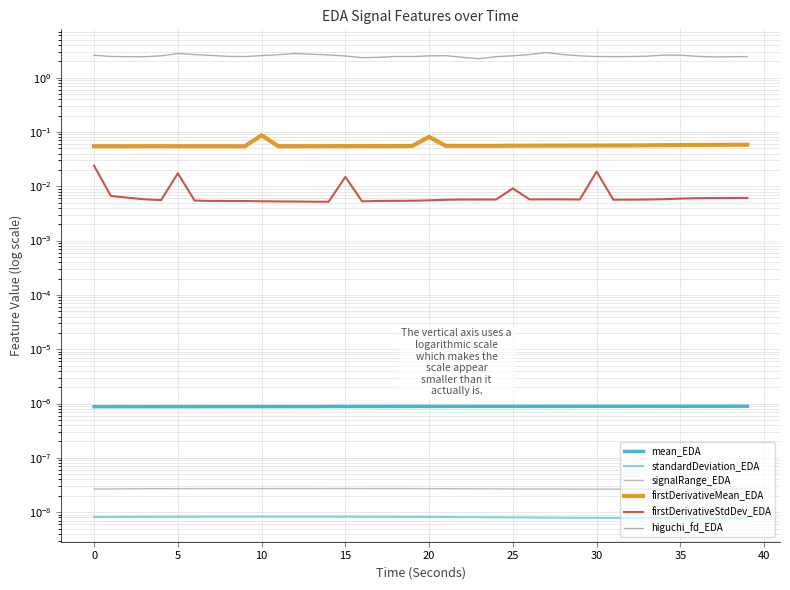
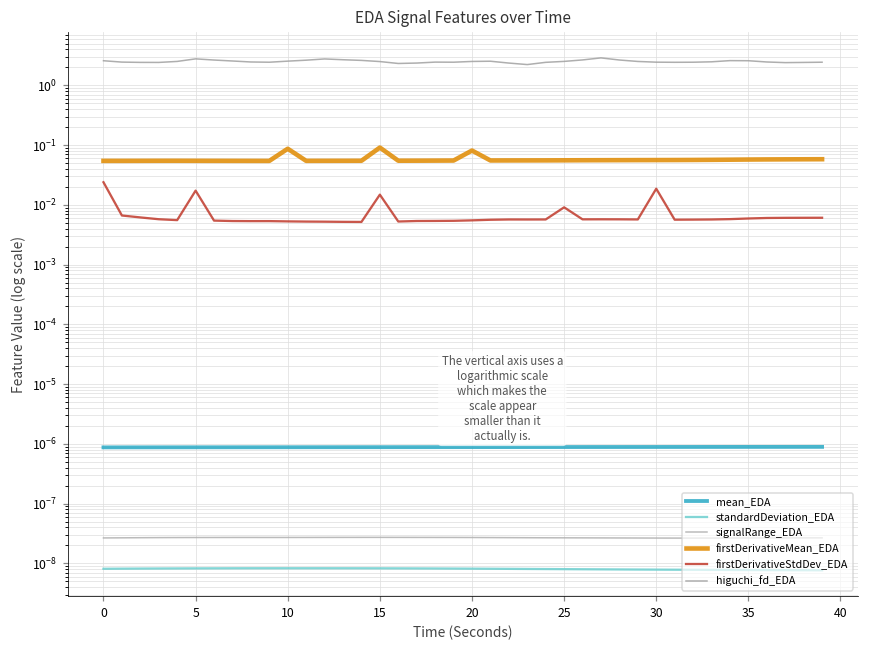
  {
    "mean_EDA": {
      "0": 0.0000009,
      "5": 0.0000009,
      "10": 0.0000009,
      "15": 0.0000009,
      "20": 0.0000009,
      "25": 0.0000009,
      "30": 0.0000009,
      "35": 0.0000009
    },
    "standardDeviation_EDA": {
      "0": 0.000000008,
      "5": 0.000000008,
      "10": 0.000000008,
      "15": 0.000000008,
      "20": 0.000000008,
      "25": 0.000000008,
      "30": 0.000000008
    },
    "firstDerivativeMean_EDA": {
      "0": 0.05,
      "5": 0.05,
      "10": 0.09,
-     "15": 0.05,
+     "15": 0.09,
      "20": 0.08,
      "25": 0.06,
      "30": 0.06,
      "35": 0.06
    },
    "firstDerivativeStdDev_EDA": {
      "0": 0.02,
      "5": 0.017,
      "10": 0.005,
      "15": 0.015,
      "20": 0.006,
      "25": 0.01,
      "30": 0.02,
      "35": 0.006
    }
  }
